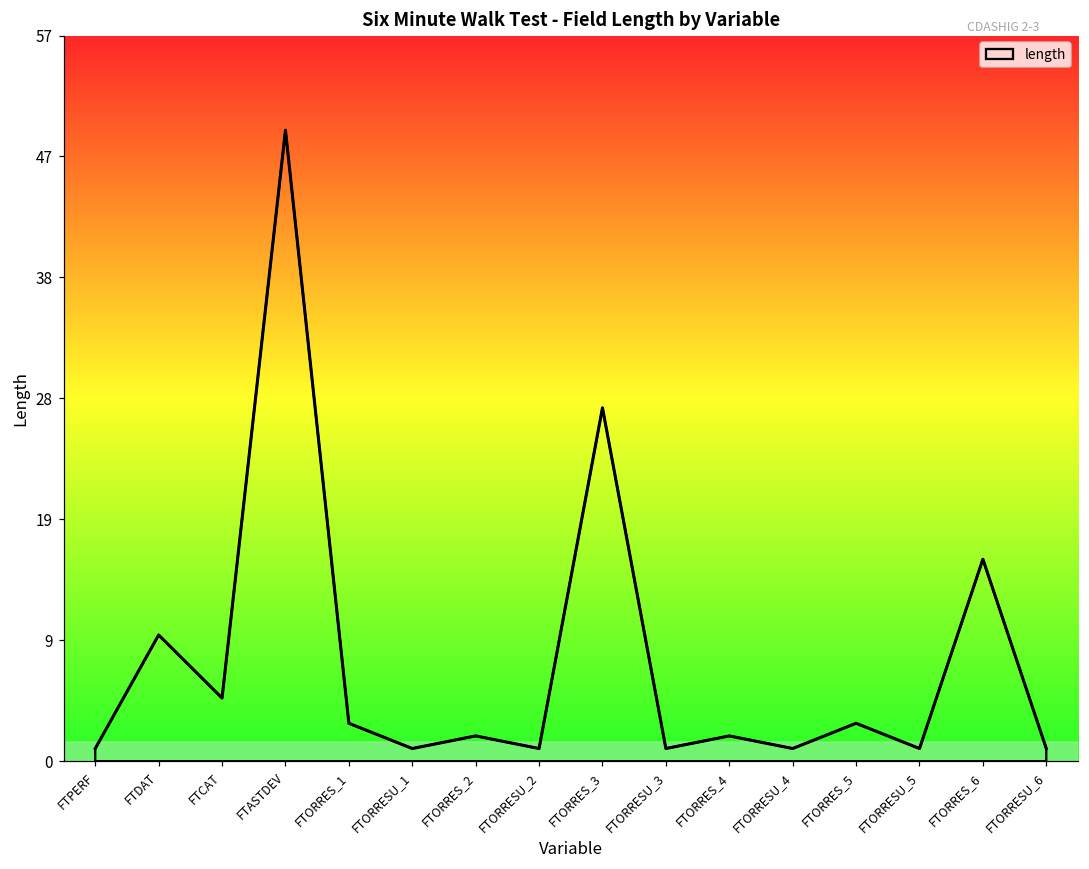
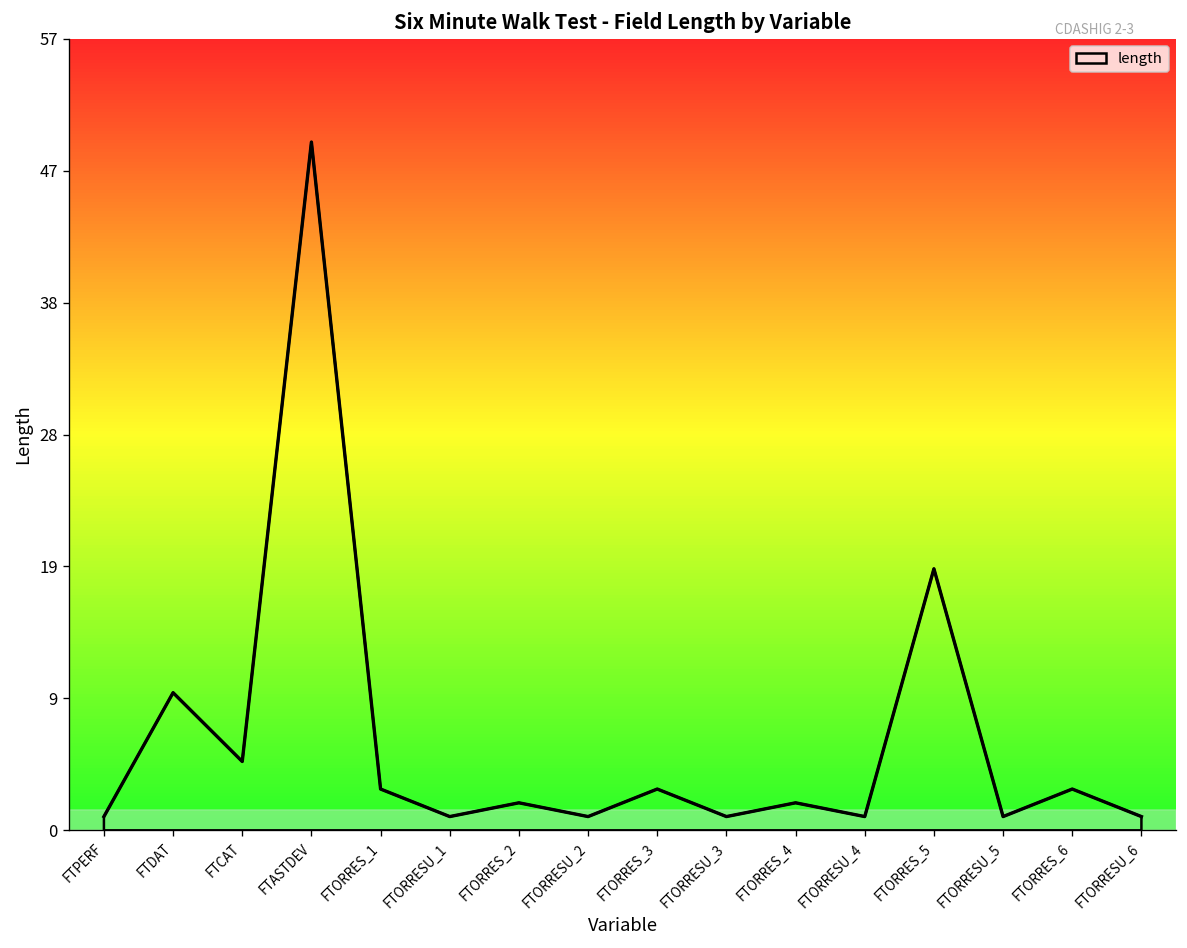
  {
    "FTDAT": 10,
    "FTCAT": 5,
    "FTASTDEV": 50,
    "FTORRES_1": 3,
    "FTORRES_2": 2,
-   "FTORRES_3": 28,
+   "FTORRES_3": 3,
    "FTORRES_4": 2,
-   "FTORRES_5": 3,
-   "FTORRES_6": 16
+   "FTORRES_5": 19,
+   "FTORRES_6": 3
  }
